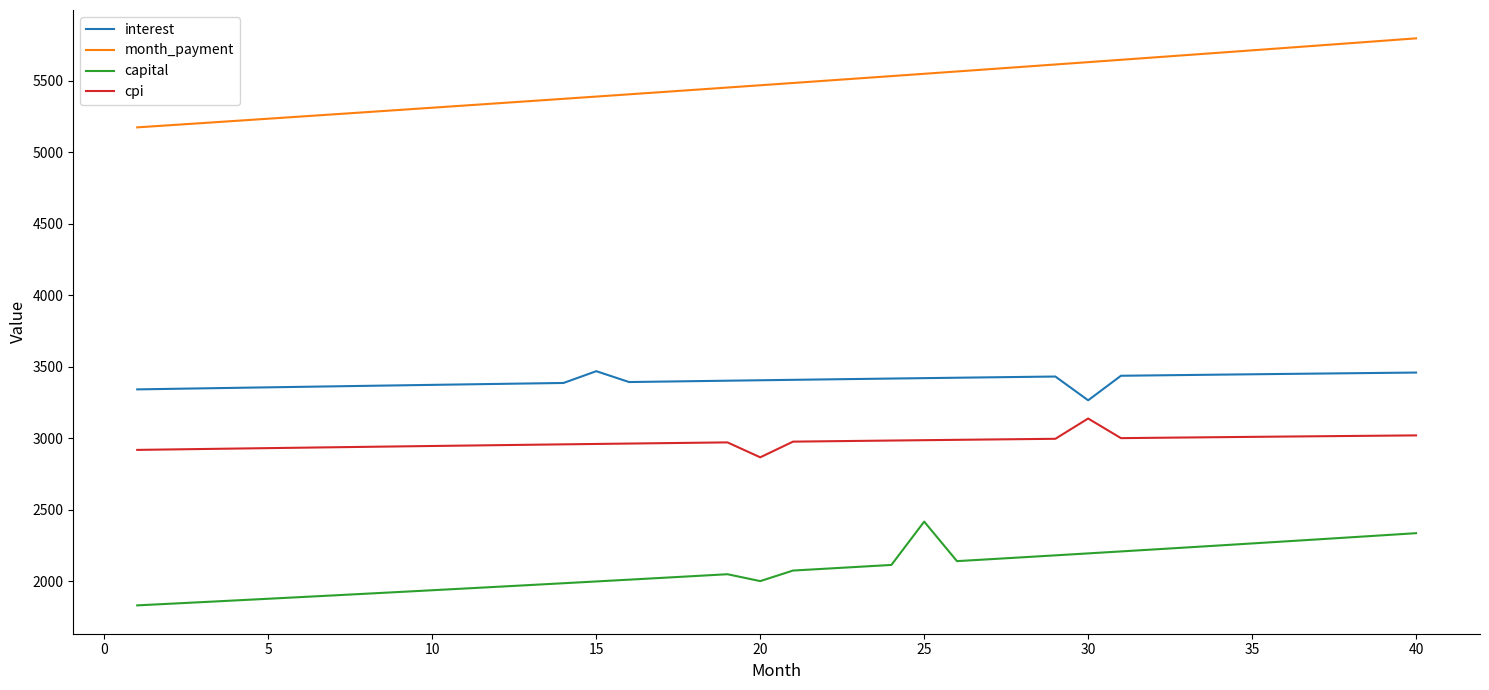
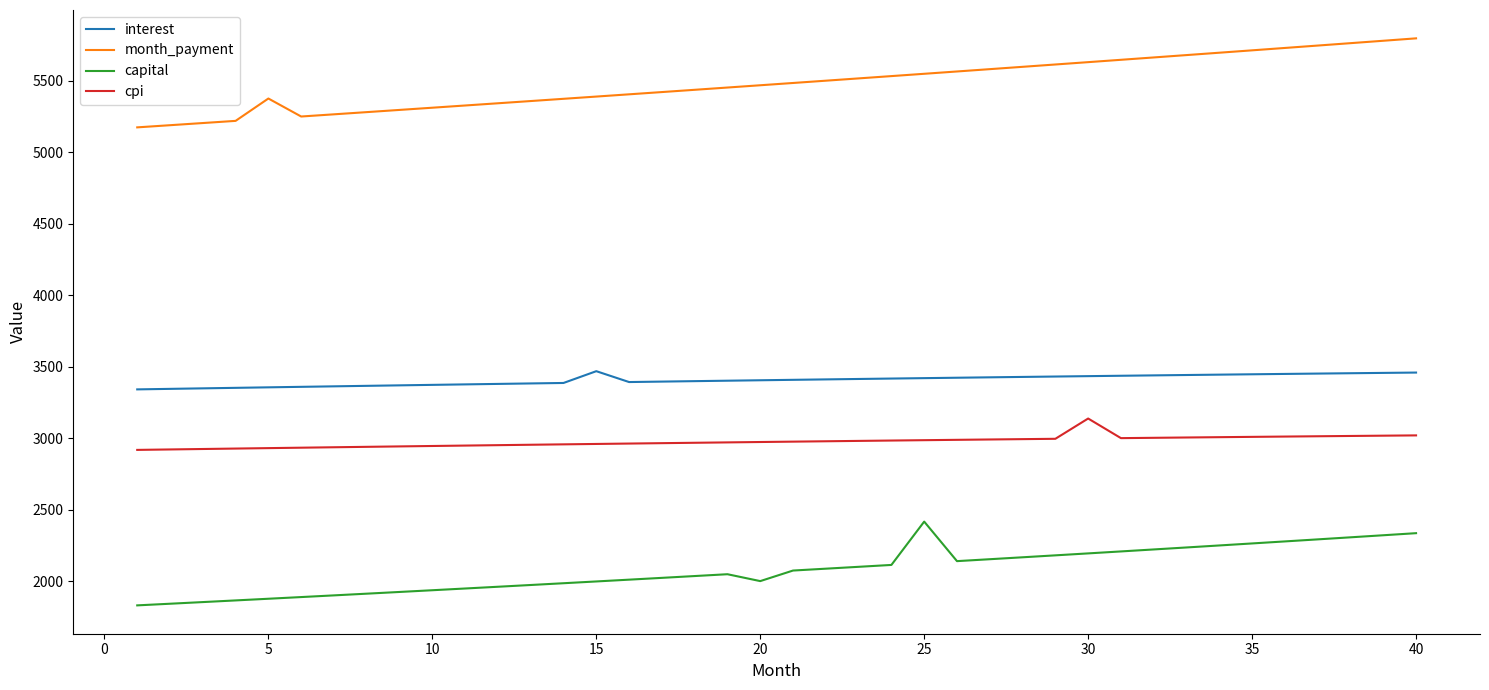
  {
    "interest": {
      "5": 3360,
      "10": 3370,
      "15": 3470,
      "20": 3410,
      "25": 3420,
-     "30": 3270,
+     "30": 3440,
      "35": 3450,
      "40": 3460
    },
    "month_payment": {
-     "5": 5240,
+     "5": 5380,
      "10": 5310,
      "15": 5390,
      "20": 5470,
      "25": 5550,
      "30": 5630,
      "35": 5710,
      "40": 5800
    },
    "capital": {
      "5": 1880,
      "10": 1940,
      "15": 2000,
      "20": 2000,
      "25": 2420,
      "30": 2200,
      "35": 2270,
      "40": 2340
    },
    "cpi": {
      "5": 2930,
      "10": 2950,
      "15": 2960,
-     "20": 2870,
+     "20": 2970,
      "25": 2990,
      "30": 3140,
      "35": 3010,
      "40": 3020
    }
  }
